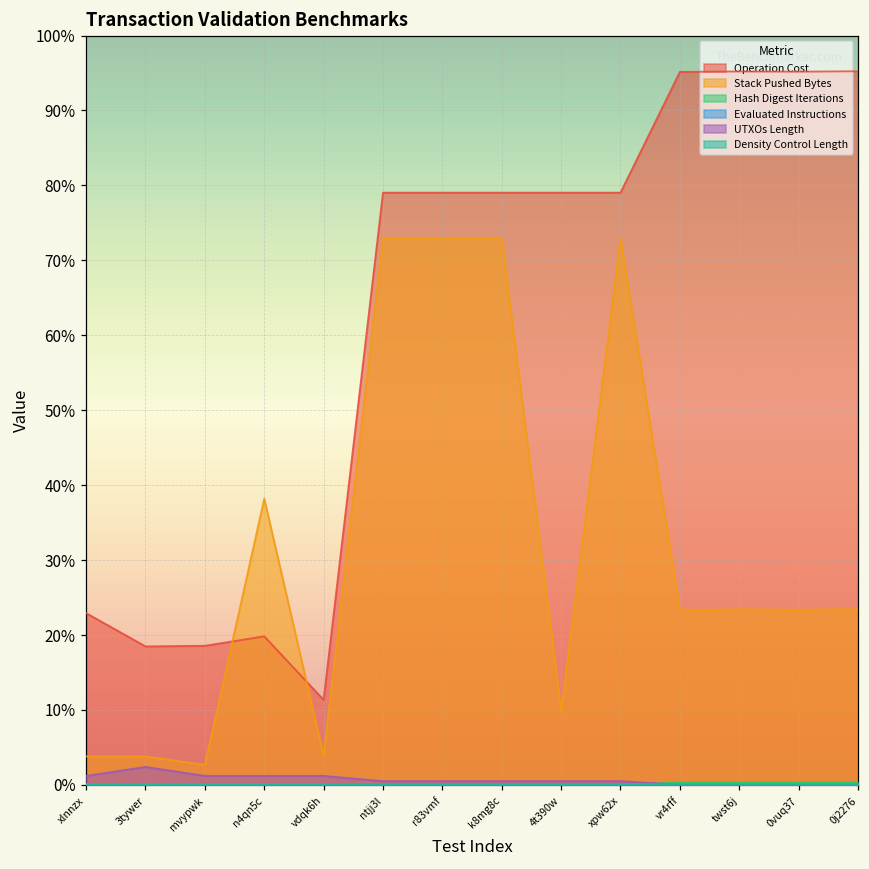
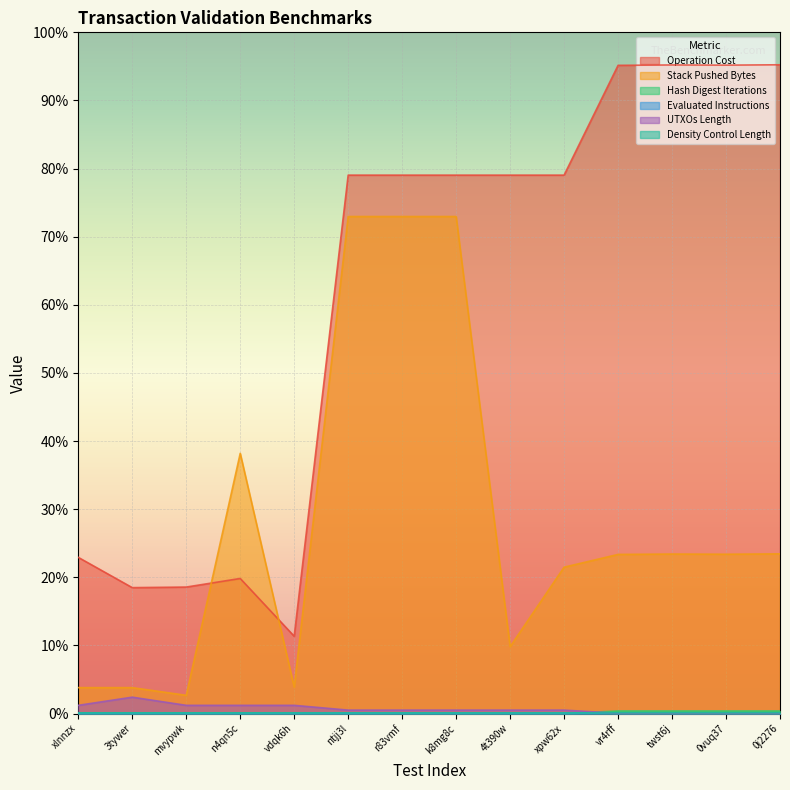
  {
    "Operation Cost": {
      "xlnnzx": "23%",
      "3tywer": "18%",
      "mvypwk": "19%",
      "n4qn5c": "20%",
      "vdqk6h": "11%",
      "ntjj3l": "79%",
      "r83vmf": "79%",
      "k8mg8c": "79%",
      "4t390w": "79%",
      "xpw62x": "79%",
      "vr4rff": "95%",
      "0j2276": "95%"
    },
    "Stack Pushed Bytes": {
      "xlnnzx": "4%",
      "3tywer": "4%",
      "mvypwk": "3%",
      "n4qn5c": "38%",
      "vdqk6h": "4%",
      "ntjj3l": "73%",
      "r83vmf": "73%",
      "k8mg8c": "73%",
      "4t390w": "10%",
-     "xpw62x": "73%",
+     "xpw62x": "21%",
      "vr4rff": "23%",
      "twst6j": "23%",
      "0vuq37": "23%",
      "0j2276": "23%"
    },
    "UTXOs Length": {
      "xlnnzx": "1%",
      "3tywer": "2%",
      "mvypwk": "1%",
      "n4qn5c": "1%",
      "vdqk6h": "1%",
      "ntjj3l": "0%",
      "r83vmf": "0%",
      "k8mg8c": "0%",
      "4t390w": "0%",
      "xpw62x": "0%"
    }
  }
